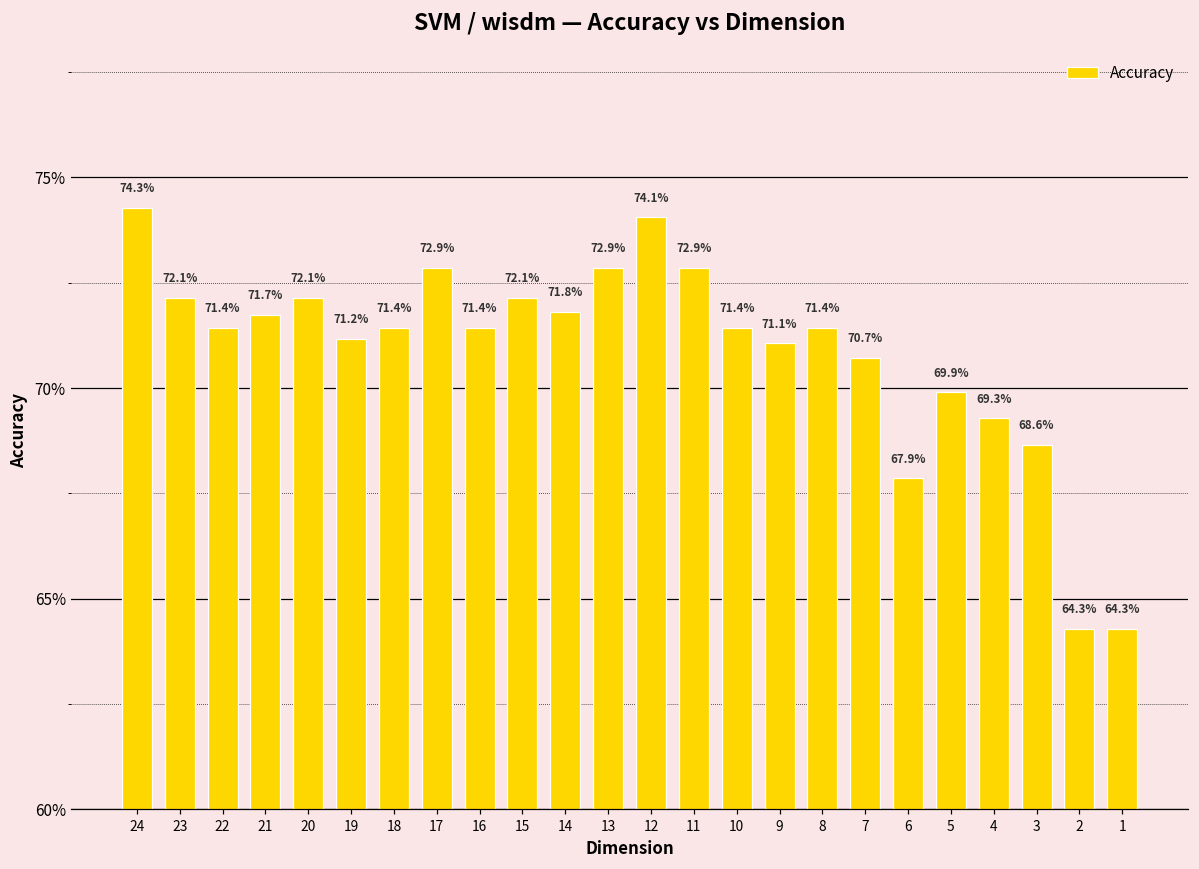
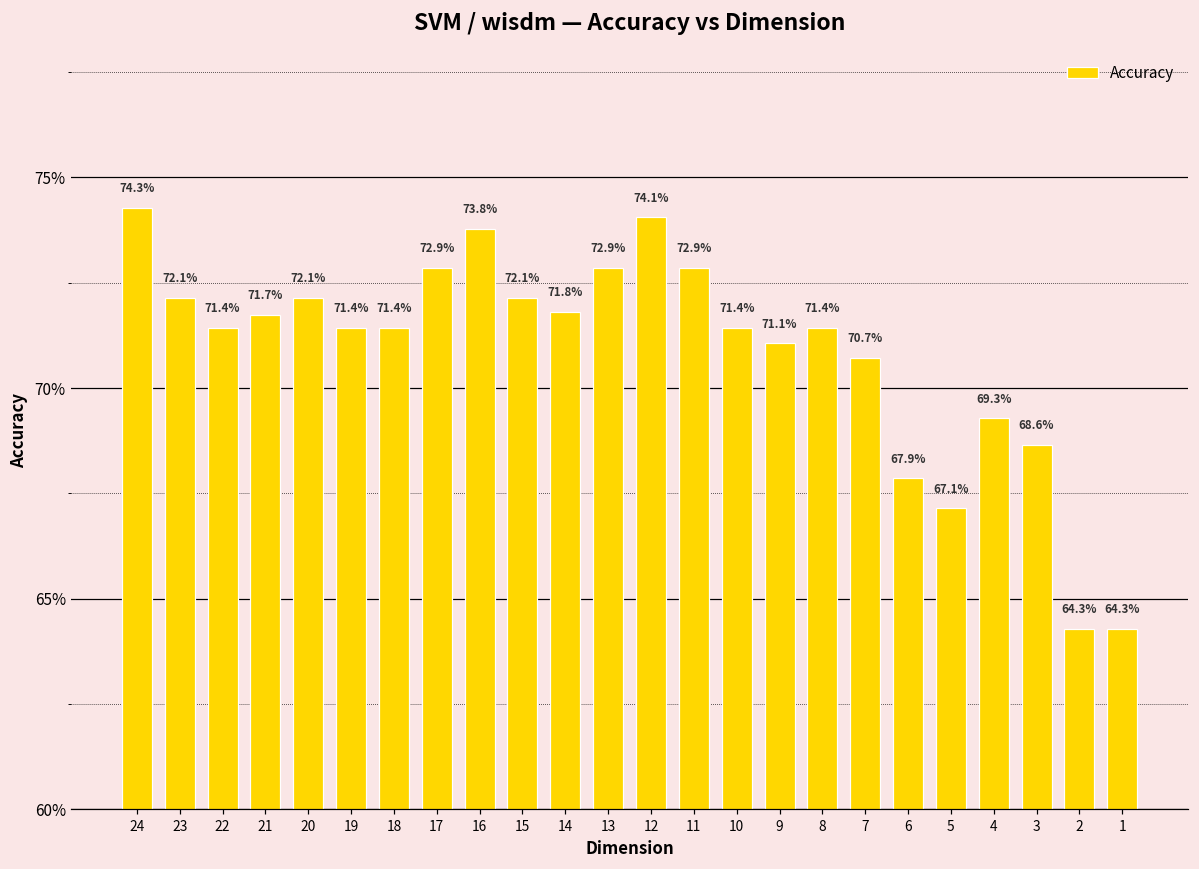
  {
    "24": "74.3%",
    "23": "72.1%",
    "22": "71.4%",
    "21": "71.7%",
    "20": "72.1%",
-   "19": "71.2%",
+   "19": "71.4%",
    "18": "71.4%",
    "17": "72.9%",
-   "16": "71.4%",
+   "16": "73.8%",
    "15": "72.1%",
    "14": "71.8%",
    "13": "72.9%",
    "12": "74.1%",
    "11": "72.9%",
    "10": "71.4%",
    "9": "71.1%",
    "8": "71.4%",
    "7": "70.7%",
    "6": "67.9%",
-   "5": "69.9%",
+   "5": "67.1%",
    "4": "69.3%",
    "3": "68.6%",
    "2": "64.3%",
    "1": "64.3%"
  }
